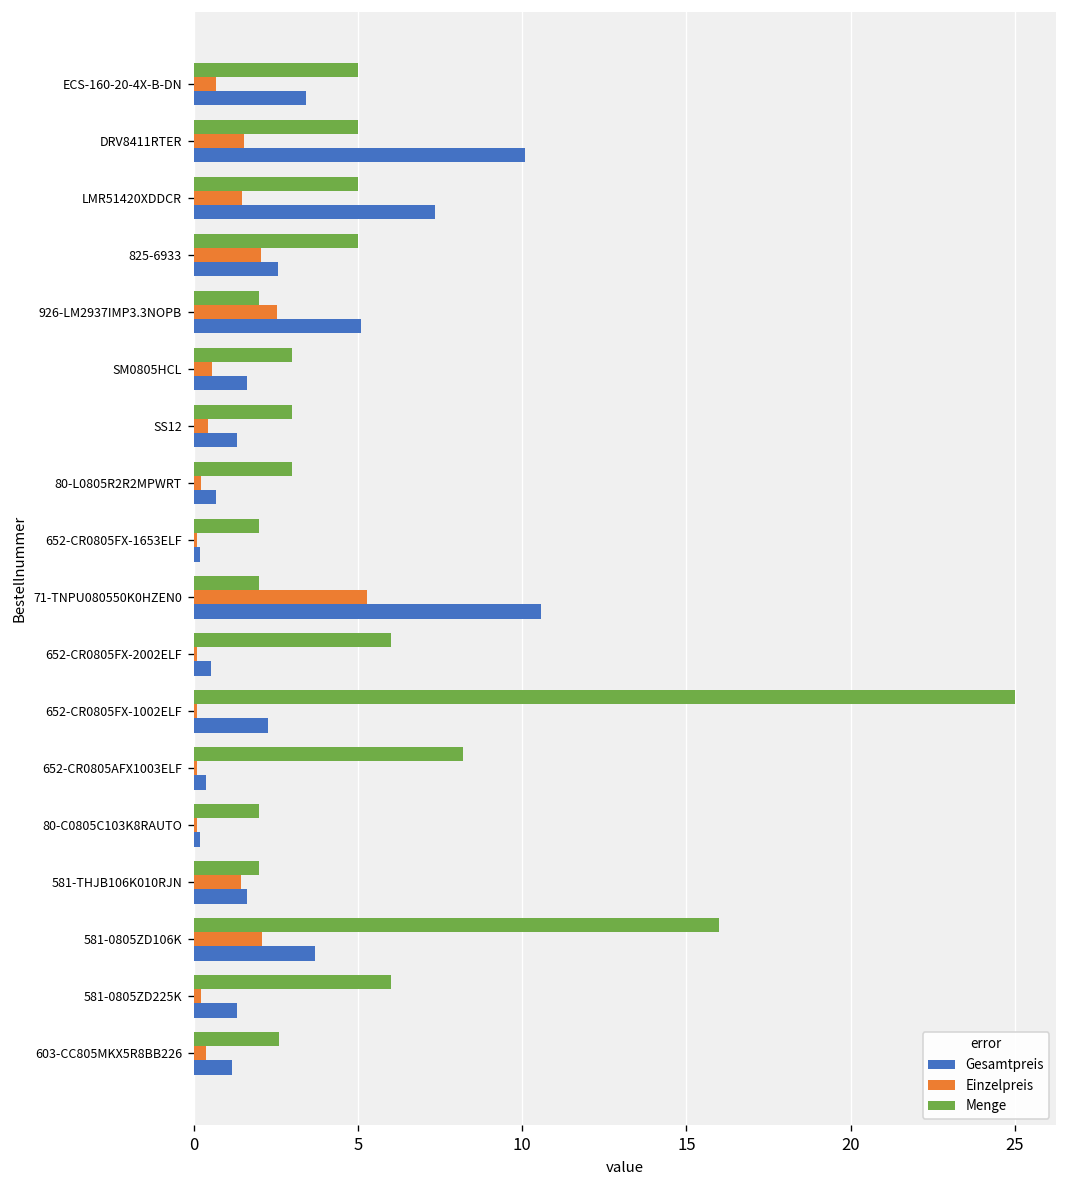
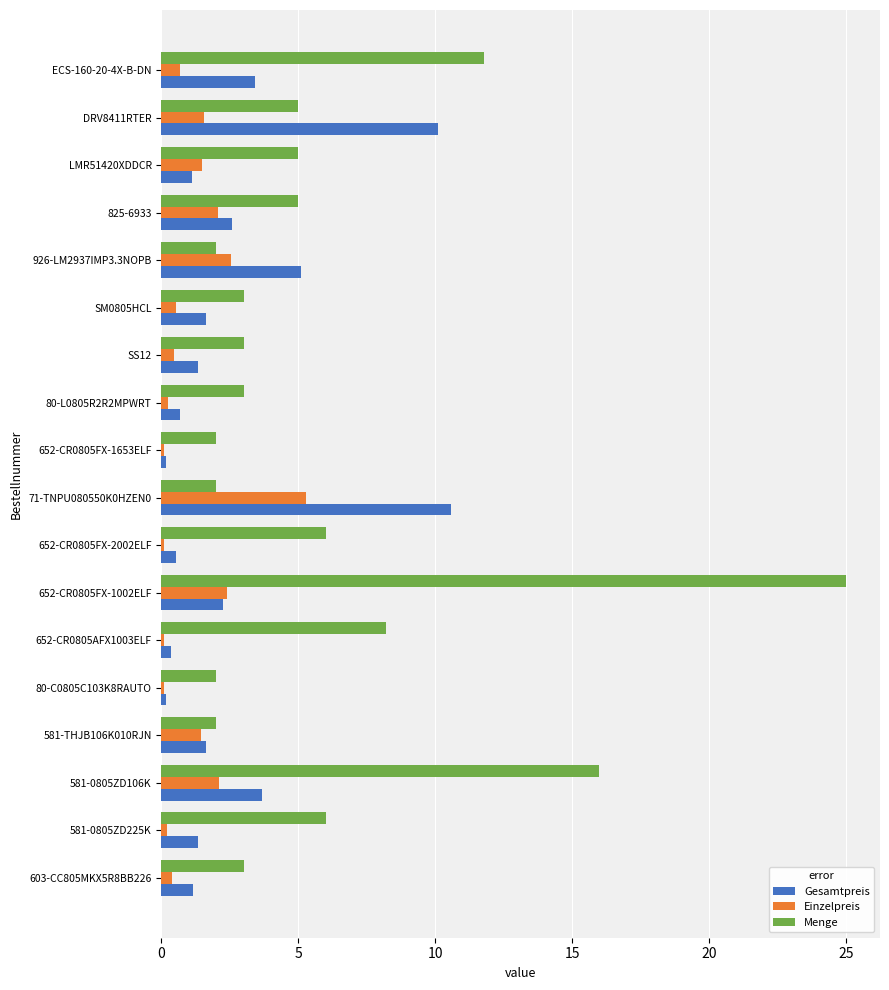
  {
    "Gesamtpreis": {
      "ECS-160-20-4X-B-DN": 3.4,
      "DRV8411RTER": 10.1,
-     "LMR51420XDDCR": 7.4,
+     "LMR51420XDDCR": 1.1,
      "825-6933": 2.6,
      "926-LM2937IMP3.3NOPB": 5.1,
      "SM0805HCL": 1.6,
      "SS12": 1.3,
      "80-L0805R2R2MPWRT": 0.7,
      "652-CR0805FX-1653ELF": 0.2,
      "71-TNPU080550K0HZEN0": 10.6,
      "652-CR0805FX-2002ELF": 0.5,
      "652-CR0805FX-1002ELF": 2.3,
      "652-CR0805AFX1003ELF": 0.4,
      "80-C0805C103K8RAUTO": 0.2,
      "581-THJB106K010RJN": 1.6,
      "581-0805ZD106K": 3.7,
      "581-0805ZD225K": 1.3,
      "603-CC805MKX5R8BB226": 1.2
    },
    "Einzelpreis": {
      "ECS-160-20-4X-B-DN": 0.7,
      "DRV8411RTER": 1.5,
      "LMR51420XDDCR": 1.5,
      "825-6933": 2.1,
      "926-LM2937IMP3.3NOPB": 2.6,
      "SM0805HCL": 0.5,
      "SS12": 0.4,
      "80-L0805R2R2MPWRT": 0.2,
      "71-TNPU080550K0HZEN0": 5.3,
-     "652-CR0805FX-1002ELF": 0.1,
+     "652-CR0805FX-1002ELF": 2.4,
      "581-THJB106K010RJN": 1.4,
      "581-0805ZD106K": 2.1,
      "581-0805ZD225K": 0.2,
      "603-CC805MKX5R8BB226": 0.4
    },
    "Menge": {
-     "ECS-160-20-4X-B-DN": 5.0,
+     "ECS-160-20-4X-B-DN": 11.8,
      "DRV8411RTER": 5.0,
      "LMR51420XDDCR": 5.0,
      "825-6933": 5.0,
      "926-LM2937IMP3.3NOPB": 2.0,
      "SM0805HCL": 3.0,
      "SS12": 3.0,
      "80-L0805R2R2MPWRT": 3.0,
      "652-CR0805FX-1653ELF": 2.0,
      "71-TNPU080550K0HZEN0": 2.0,
      "652-CR0805FX-2002ELF": 6.0,
      "652-CR0805FX-1002ELF": 25.0,
      "652-CR0805AFX1003ELF": 8.2,
      "80-C0805C103K8RAUTO": 2.0,
      "581-THJB106K010RJN": 2.0,
      "581-0805ZD106K": 16.0,
      "581-0805ZD225K": 6.0,
-     "603-CC805MKX5R8BB226": 2.6
+     "603-CC805MKX5R8BB226": 3.0
    }
  }
